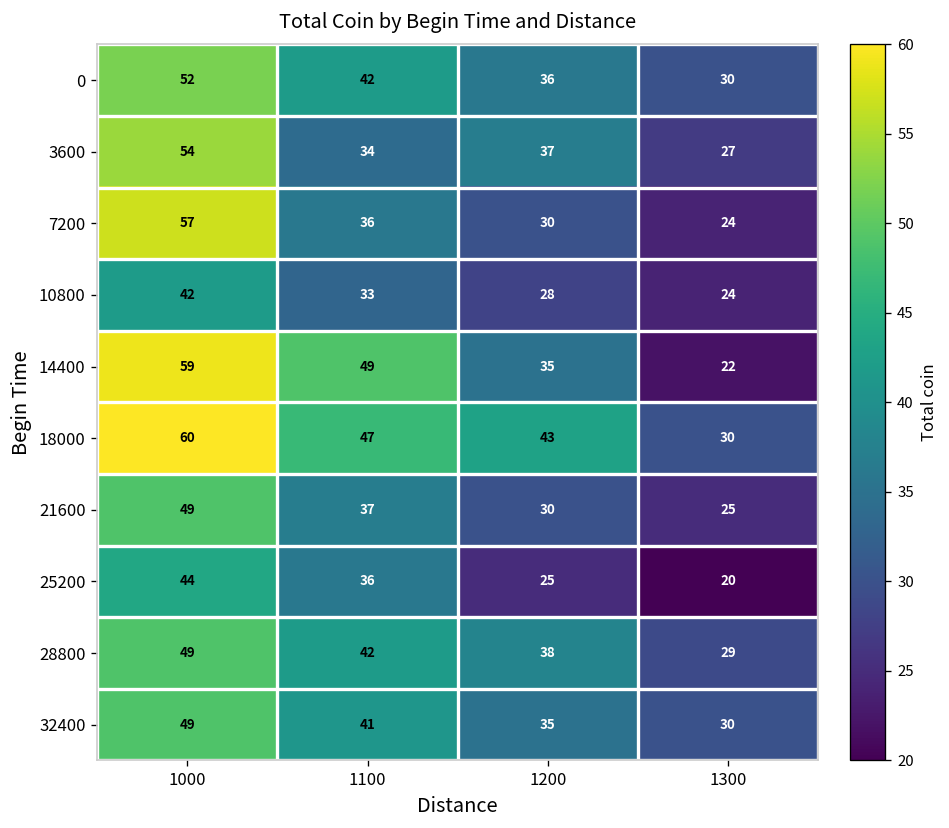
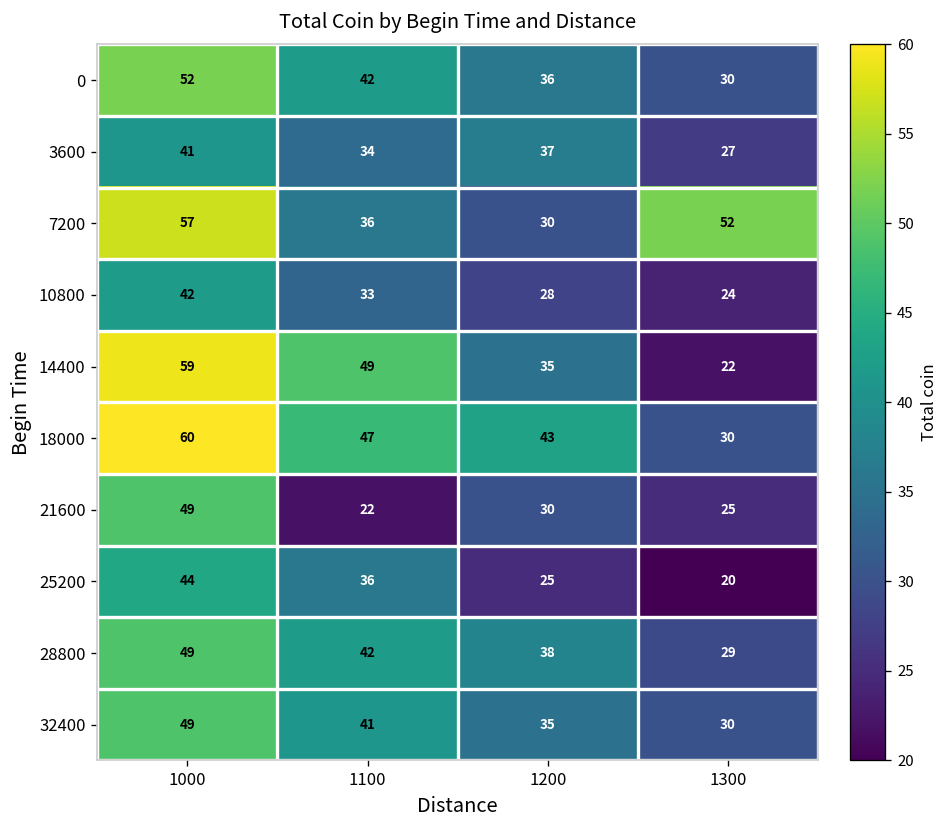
  {
    "0": {
      "1000": 52,
      "1100": 42,
      "1200": 36,
      "1300": 30
    },
    "3600": {
-     "1000": 54,
+     "1000": 41,
      "1100": 34,
      "1200": 37,
      "1300": 27
    },
    "7200": {
      "1000": 57,
      "1100": 36,
      "1200": 30,
-     "1300": 24
+     "1300": 52
    },
    "10800": {
      "1000": 42,
      "1100": 33,
      "1200": 28,
      "1300": 24
    },
    "14400": {
      "1000": 59,
      "1100": 49,
      "1200": 35,
      "1300": 22
    },
    "18000": {
      "1000": 60,
      "1100": 47,
      "1200": 43,
      "1300": 30
    },
    "21600": {
      "1000": 49,
-     "1100": 37,
+     "1100": 22,
      "1200": 30,
      "1300": 25
    },
    "25200": {
      "1000": 44,
      "1100": 36,
      "1200": 25,
      "1300": 20
    },
    "28800": {
      "1000": 49,
      "1100": 42,
      "1200": 38,
      "1300": 29
    },
    "32400": {
      "1000": 49,
      "1100": 41,
      "1200": 35,
      "1300": 30
    }
  }
